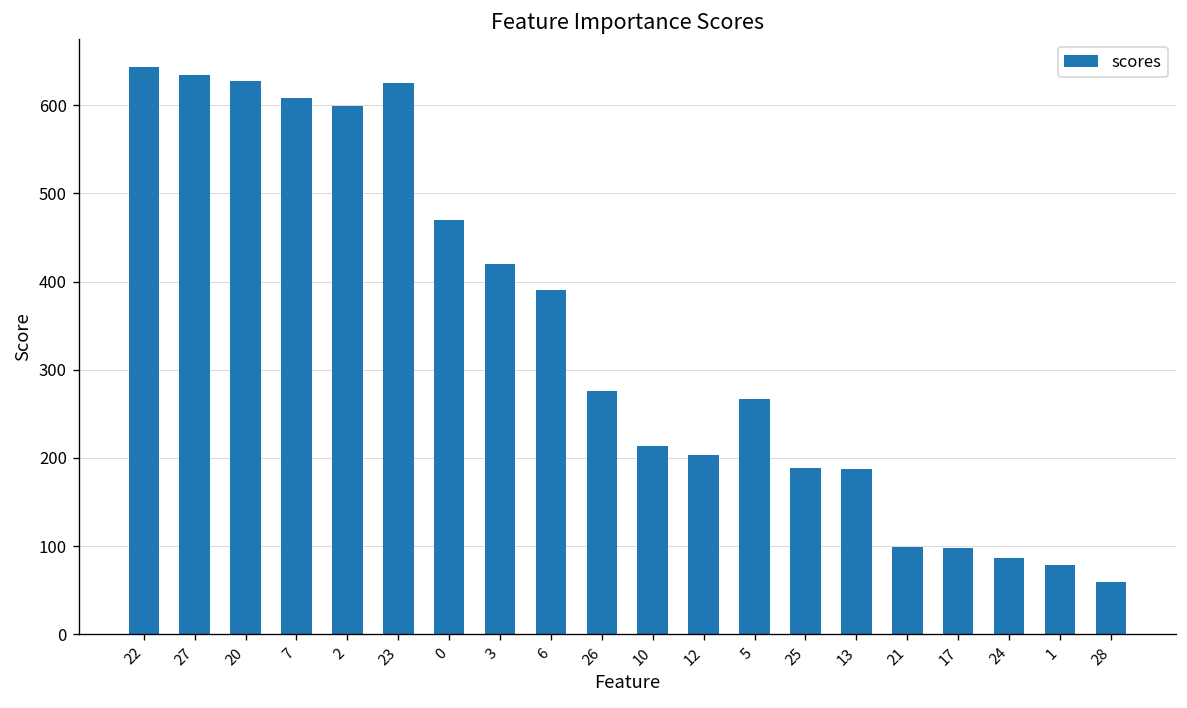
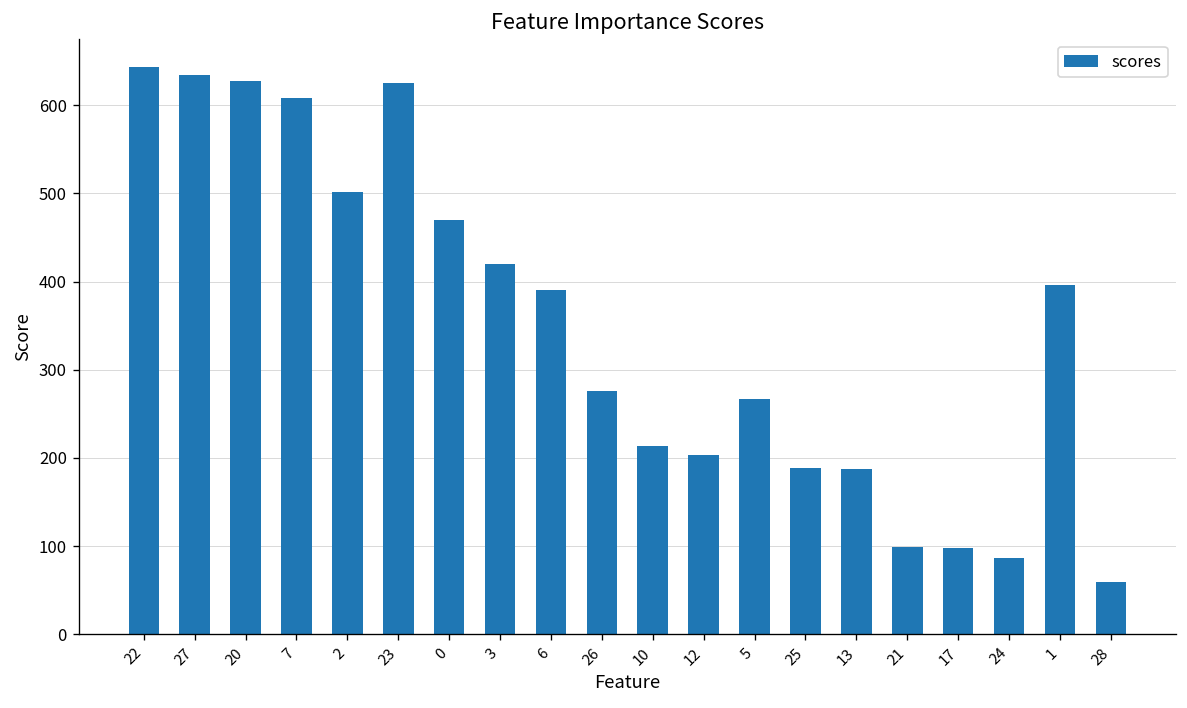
  {
    "22": 640,
    "27": 630,
    "20": 630,
    "7": 610,
-   "2": 600,
+   "2": 500,
    "23": 620,
    "0": 470,
    "3": 420,
    "6": 390,
    "26": 280,
    "10": 210,
    "12": 200,
    "5": 270,
    "25": 190,
    "13": 190,
    "21": 100,
    "17": 100,
    "24": 90,
-   "1": 80,
+   "1": 400,
    "28": 60
  }
